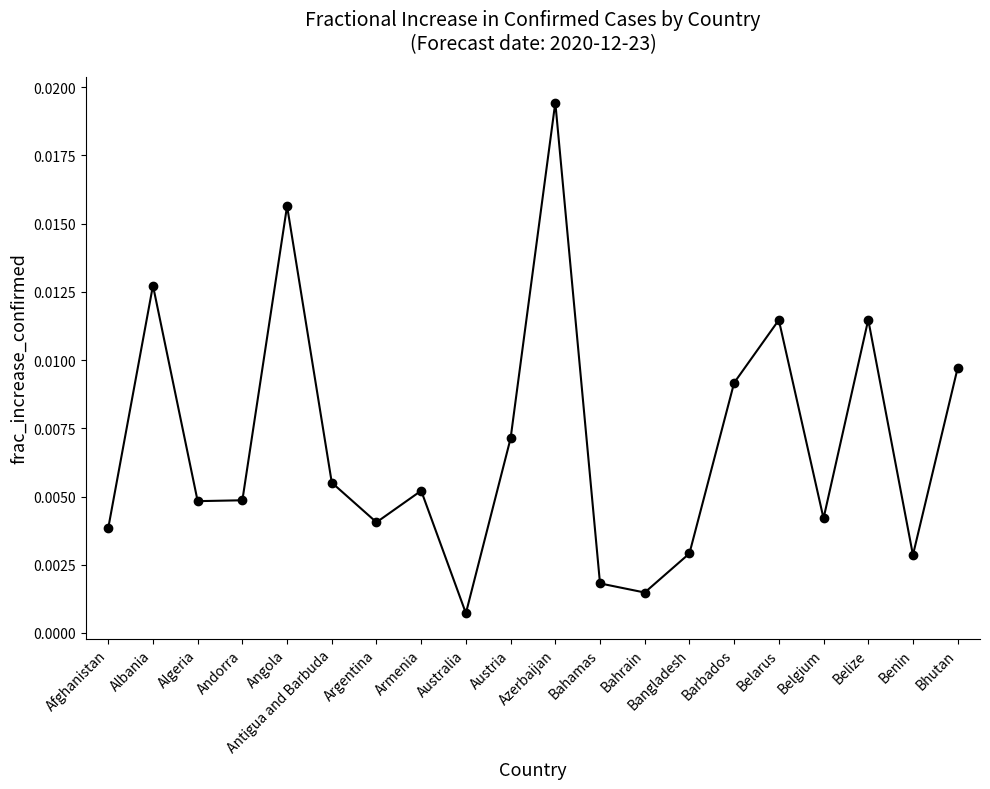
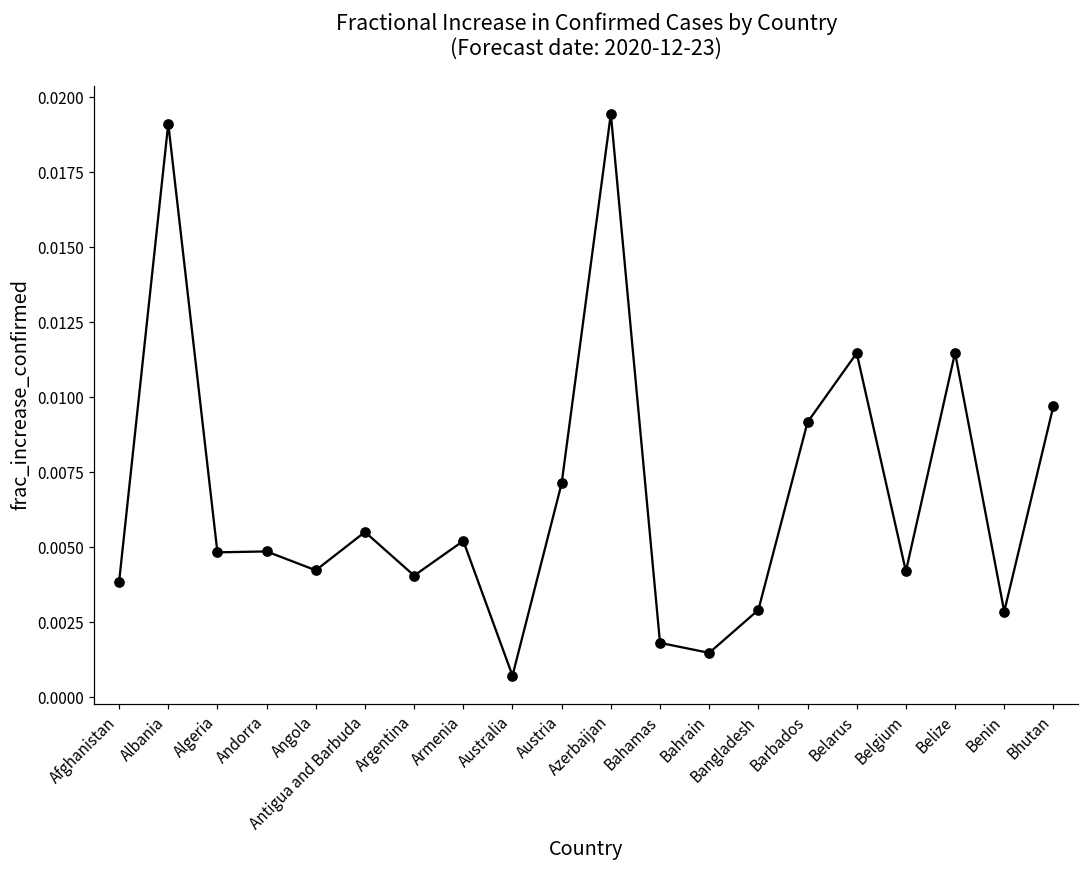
  {
    "Afghanistan": 0.0038,
-   "Albania": 0.0127,
+   "Albania": 0.0191,
    "Algeria": 0.0048,
    "Andorra": 0.0049,
-   "Angola": 0.0156,
+   "Angola": 0.0042,
    "Antigua and Barbuda": 0.0055,
    "Argentina": 0.0041,
    "Armenia": 0.0052,
    "Australia": 0.0007,
    "Austria": 0.0071,
    "Azerbaijan": 0.0194,
    "Bahamas": 0.0018,
    "Bahrain": 0.0015,
    "Bangladesh": 0.0029,
    "Barbados": 0.0092,
    "Belarus": 0.0115,
    "Belgium": 0.0042,
    "Belize": 0.0115,
    "Benin": 0.0029,
    "Bhutan": 0.0097
  }
